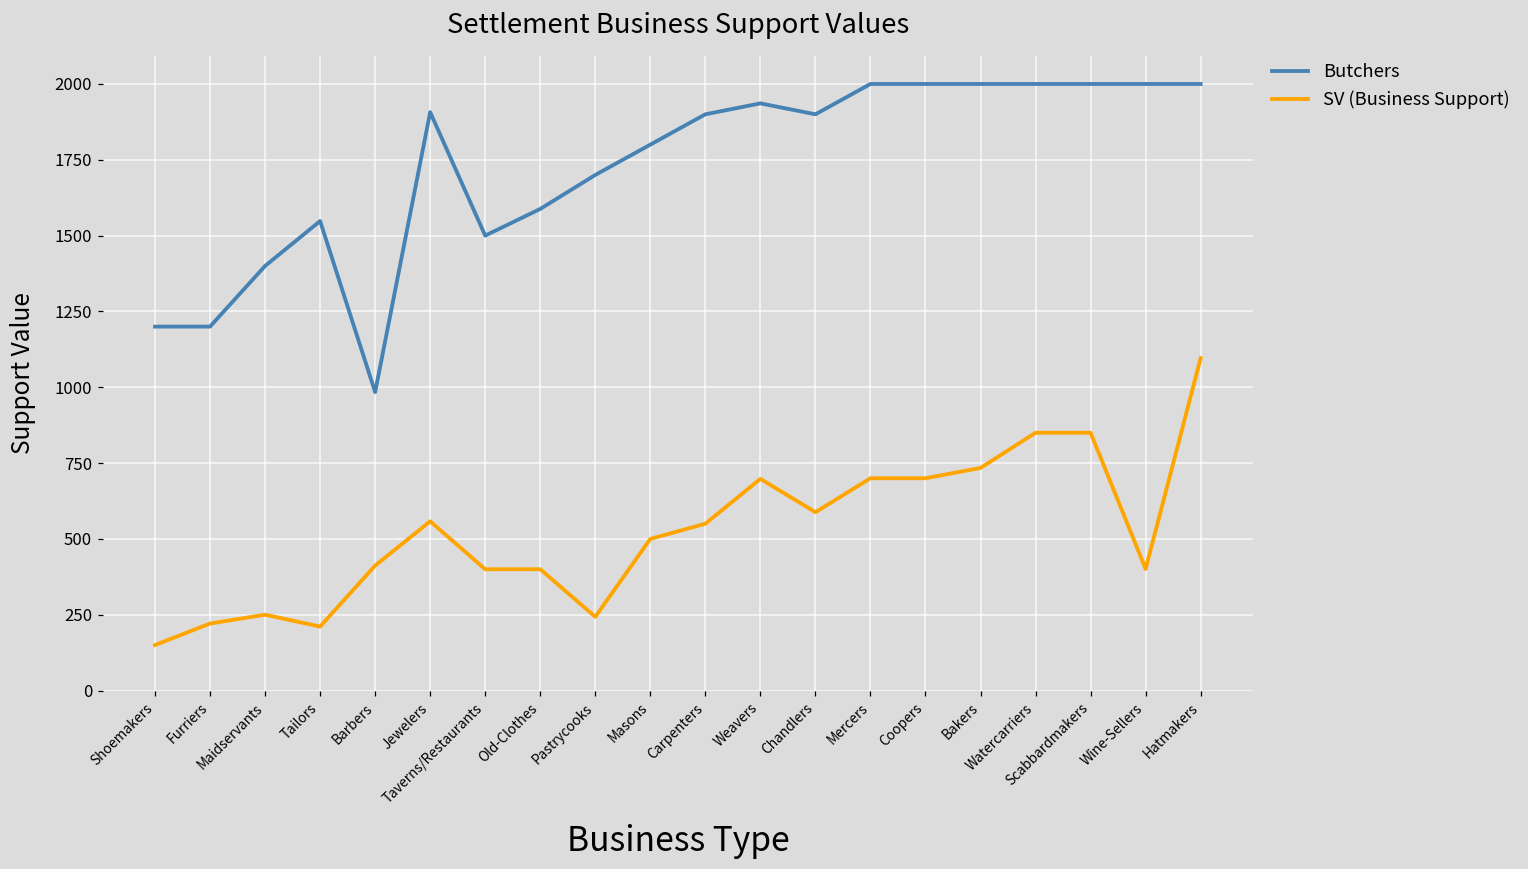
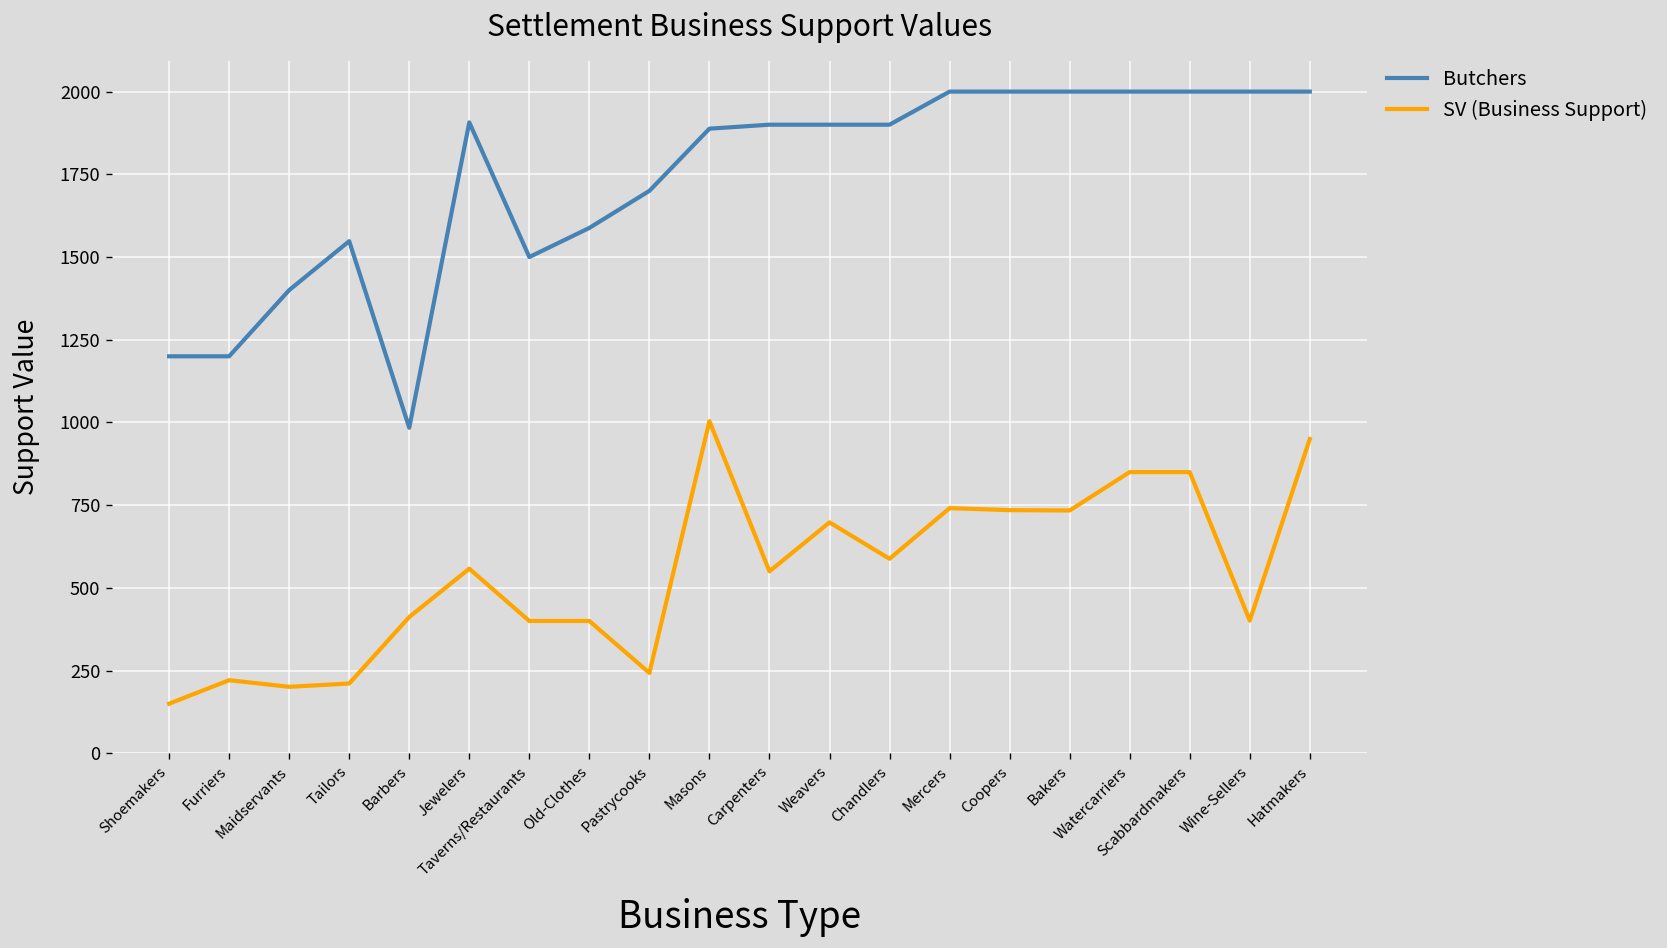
  {
    "Butchers": {
      "Shoemakers": 1200,
      "Furriers": 1200,
      "Maidservants": 1400,
      "Tailors": 1550,
      "Barbers": 980,
      "Jewelers": 1910,
      "Taverns/Restaurants": 1500,
      "Old-Clothes": 1590,
      "Pastrycooks": 1700,
-     "Masons": 1800,
+     "Masons": 1890,
      "Carpenters": 1900,
-     "Weavers": 1940,
+     "Weavers": 1900,
      "Chandlers": 1900,
      "Mercers": 2000,
      "Coopers": 2000,
      "Bakers": 2000,
      "Watercarriers": 2000,
      "Scabbardmakers": 2000,
      "Wine-Sellers": 2000,
      "Hatmakers": 2000
    },
    "SV (Business Support)": {
      "Shoemakers": 150,
      "Furriers": 220,
-     "Maidservants": 250,
+     "Maidservants": 200,
      "Tailors": 210,
      "Barbers": 410,
      "Jewelers": 560,
      "Taverns/Restaurants": 400,
      "Old-Clothes": 400,
      "Pastrycooks": 240,
-     "Masons": 500,
+     "Masons": 1000,
      "Carpenters": 550,
      "Weavers": 700,
      "Chandlers": 590,
-     "Mercers": 700,
-     "Coopers": 700,
+     "Mercers": 740,
+     "Coopers": 740,
      "Bakers": 730,
      "Watercarriers": 850,
      "Scabbardmakers": 850,
      "Wine-Sellers": 400,
-     "Hatmakers": 1100
+     "Hatmakers": 950
    }
  }
